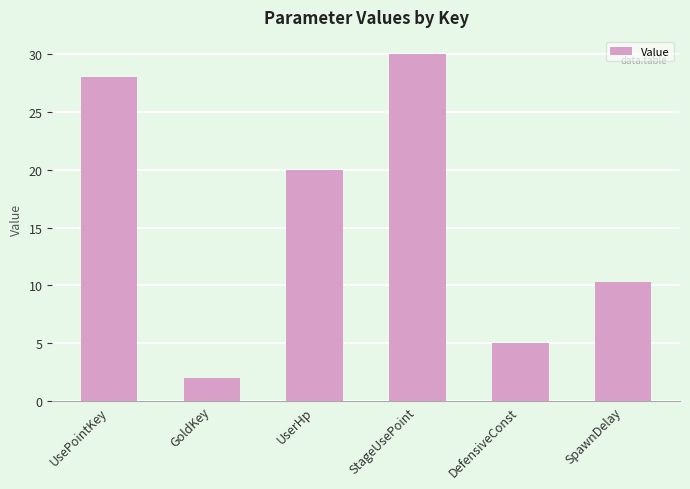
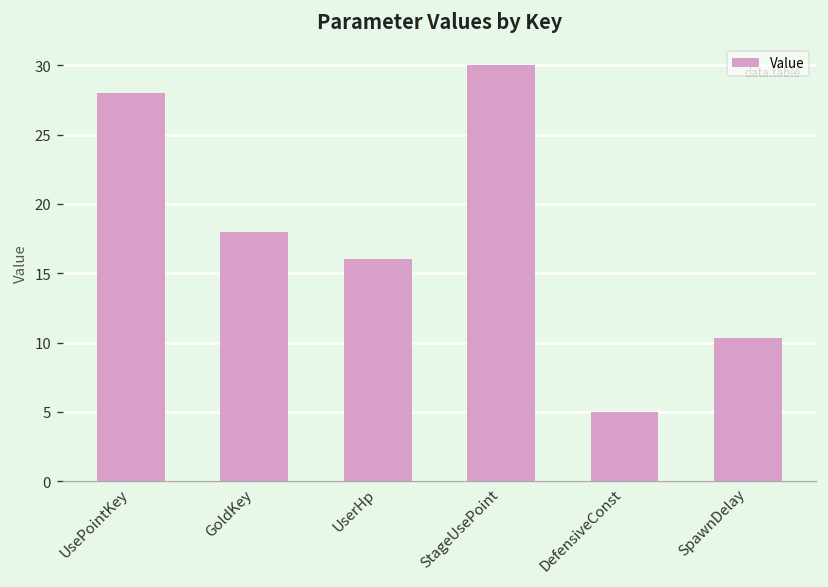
  {
    "UsePointKey": 28,
-   "GoldKey": 2,
-   "UserHp": 20,
+   "GoldKey": 18,
+   "UserHp": 16,
    "StageUsePoint": 30,
    "DefensiveConst": 5,
    "SpawnDelay": 10.3
  }
